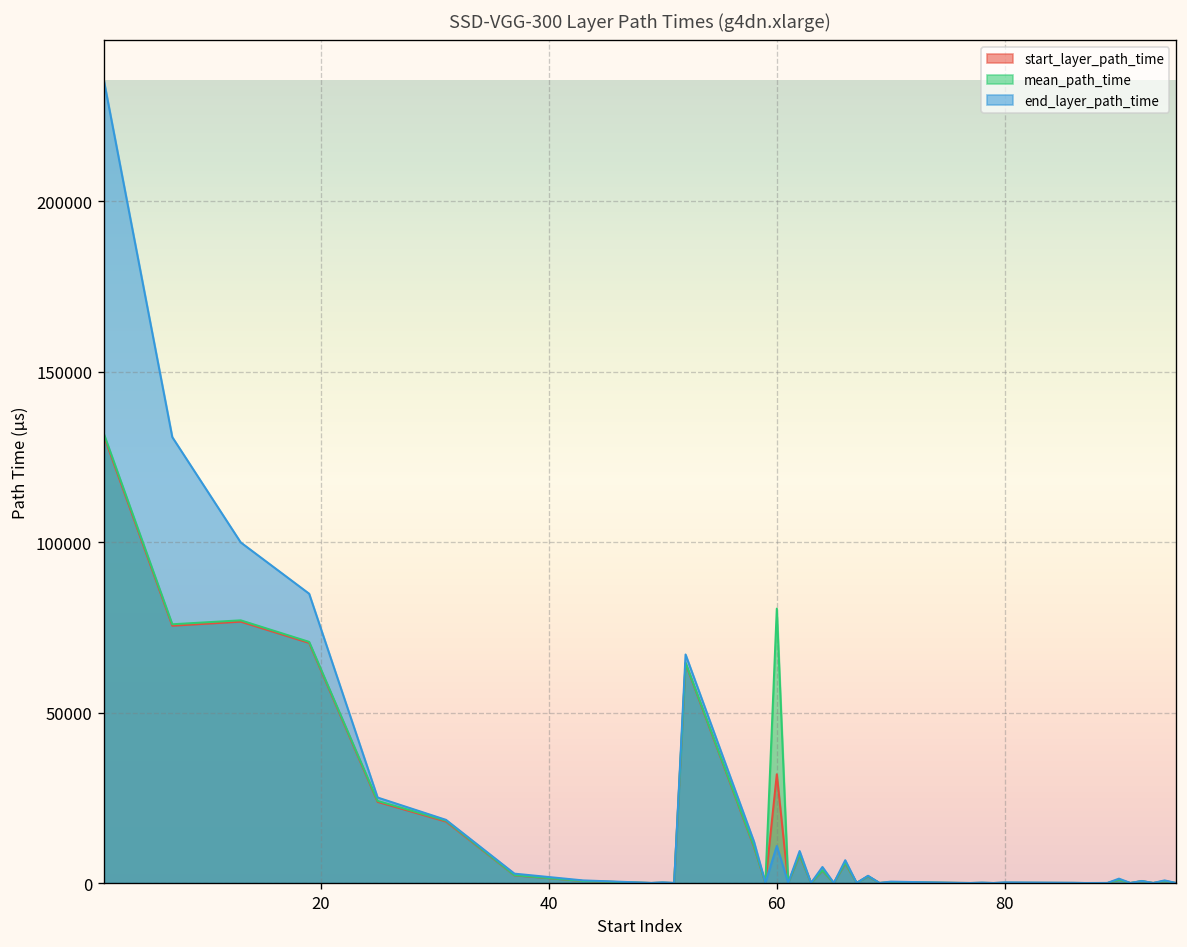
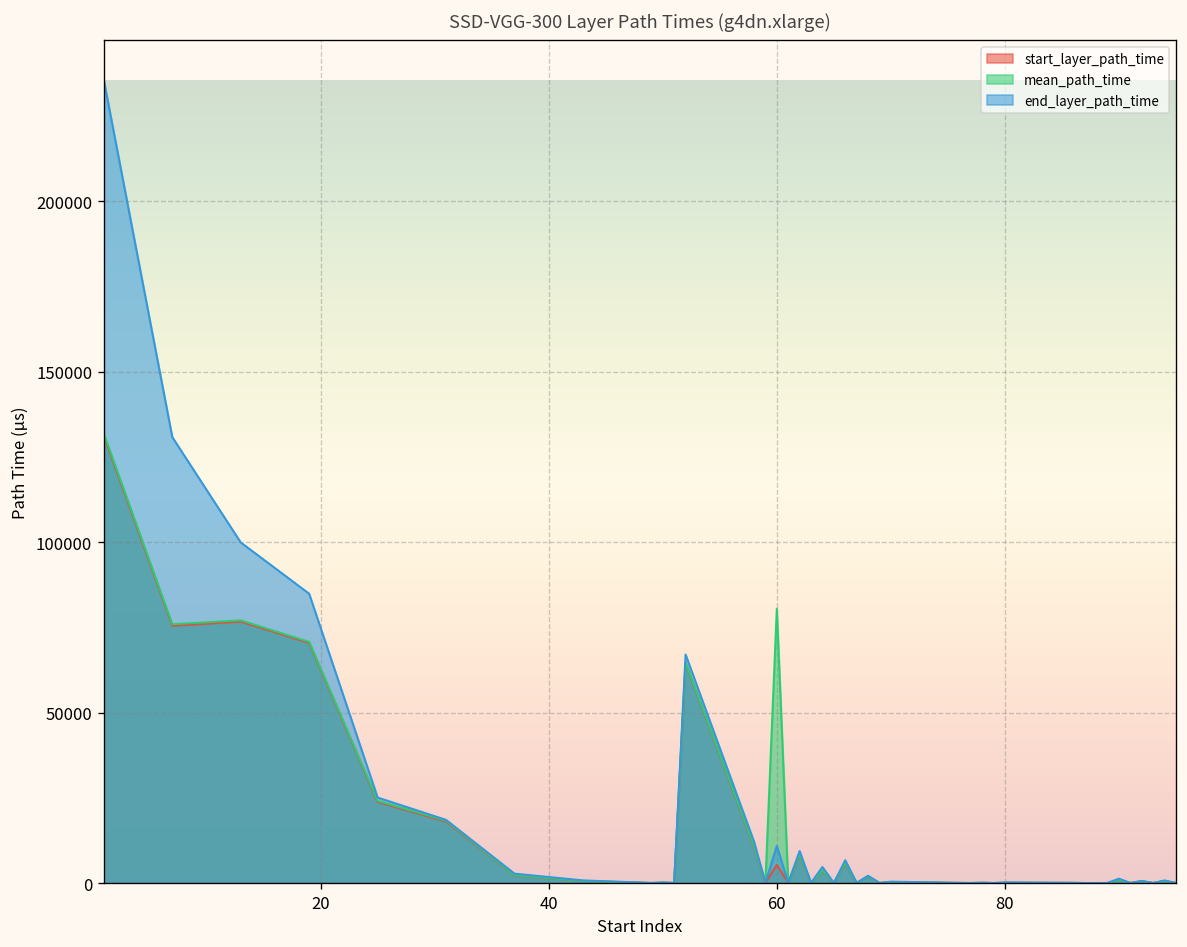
  {
    "start_layer_path_time": {
-     "60": 32000
+     "60": 5000
    },
    "mean_path_time": {
      "60": 80000
    },
    "end_layer_path_time": {
      "60": 11000
    }
  }
